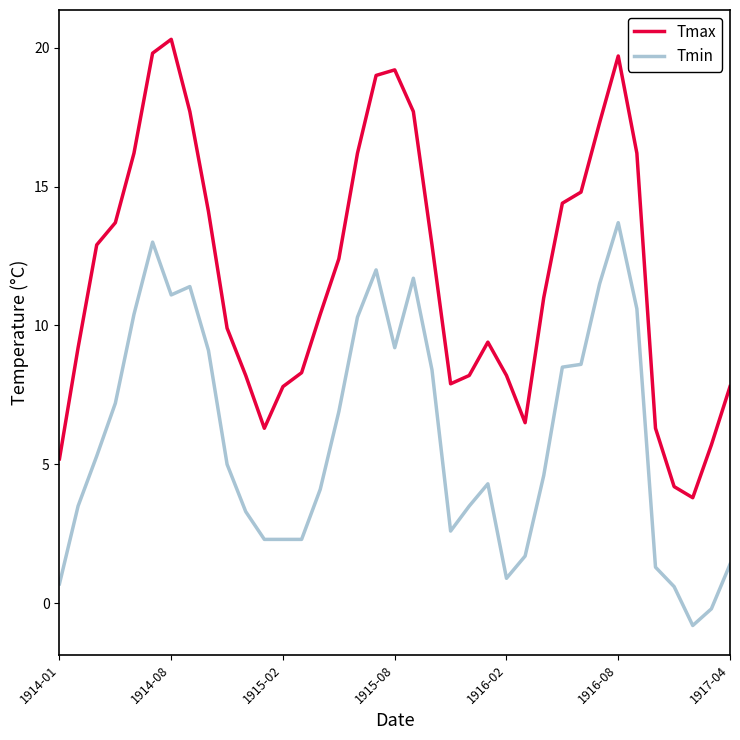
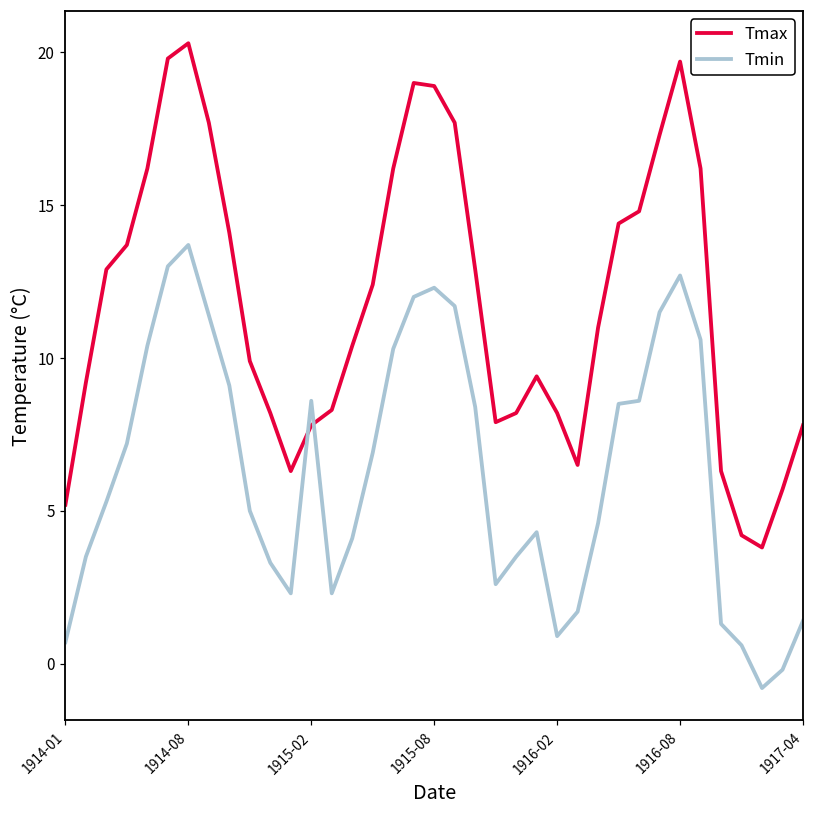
  {
    "Tmax": {
      "1914-01": 5.2,
      "1914-08": 20.3,
      "1915-02": 7.8,
-     "1915-08": 19.2,
+     "1915-08": 18.9,
      "1916-02": 8.2,
      "1916-08": 19.7,
      "1917-04": 7.8
    },
    "Tmin": {
      "1914-01": 0.7,
-     "1914-08": 11.1,
-     "1915-02": 2.3,
-     "1915-08": 9.2,
+     "1914-08": 13.7,
+     "1915-02": 8.6,
+     "1915-08": 12.3,
      "1916-02": 0.9,
-     "1916-08": 13.7,
+     "1916-08": 12.7,
      "1917-04": 1.4
    }
  }
